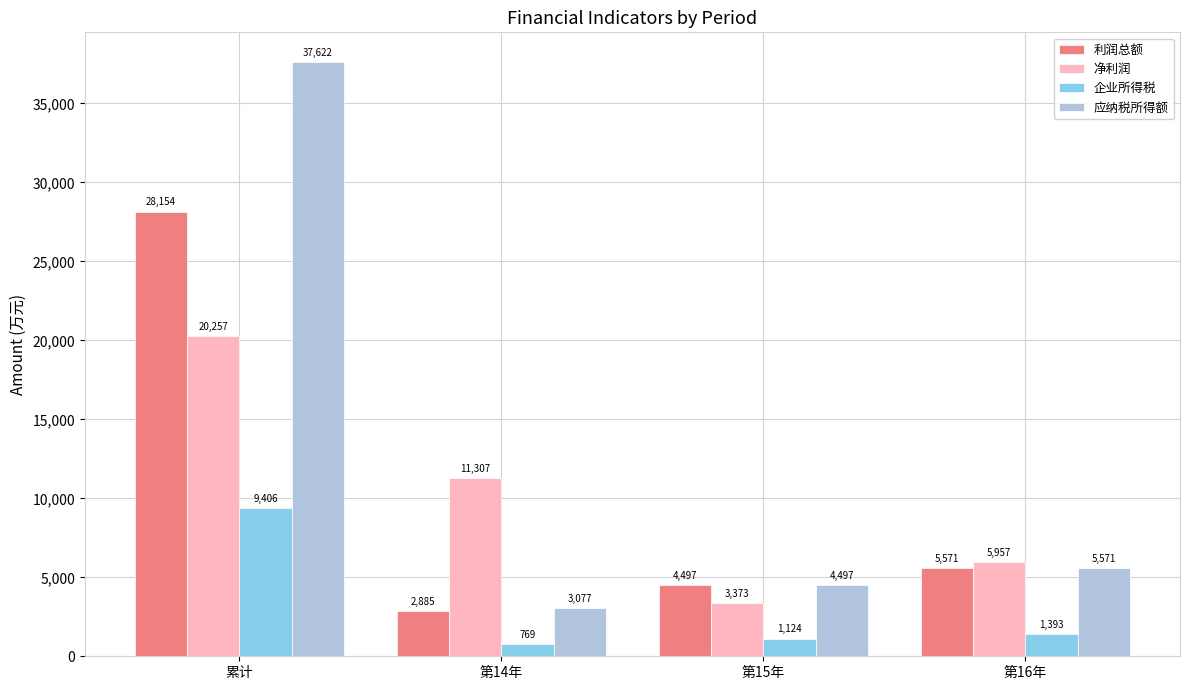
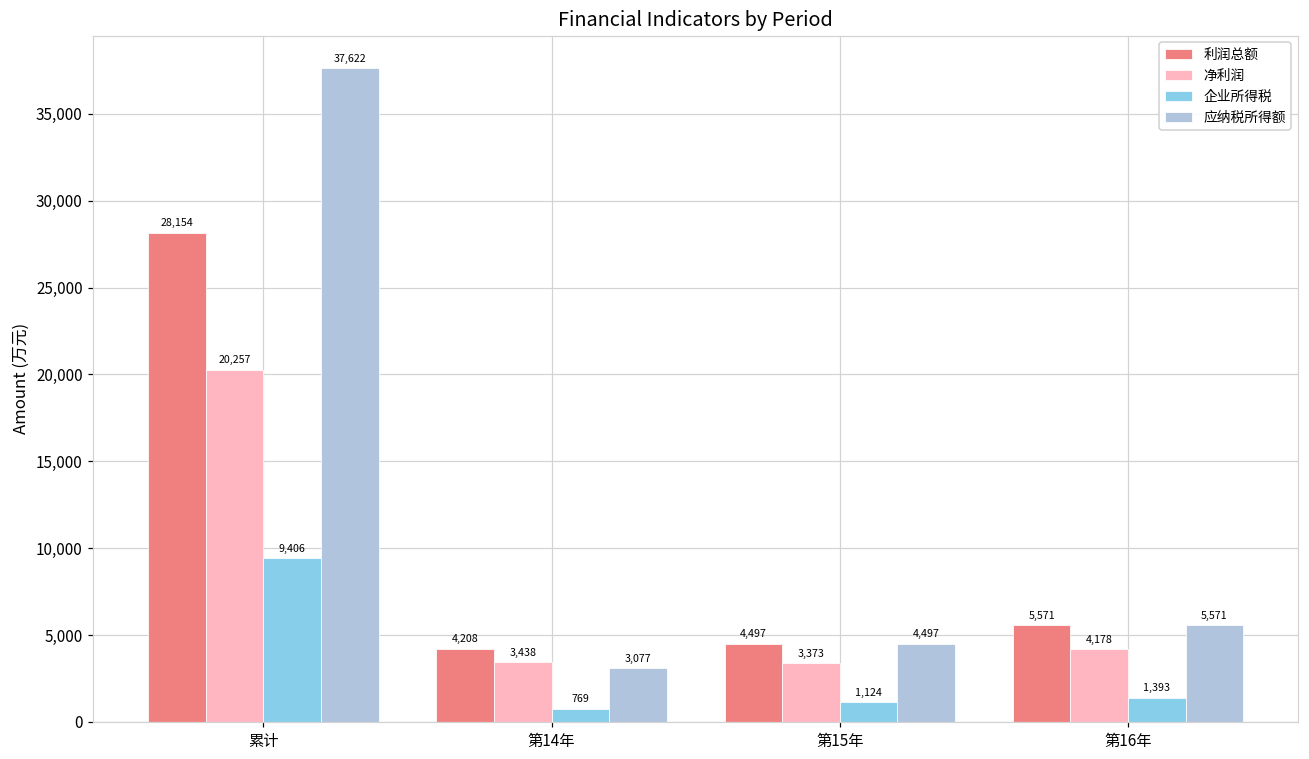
  {
    "利润总额": {
      "累计": "28,154",
-     "第14年": "2,885",
+     "第14年": "4,208",
      "第15年": "4,497",
      "第16年": "5,571"
    },
    "净利润": {
      "累计": "20,257",
-     "第14年": "11,307",
+     "第14年": "3,438",
      "第15年": "3,373",
-     "第16年": "5,957"
+     "第16年": "4,178"
    }
  }
